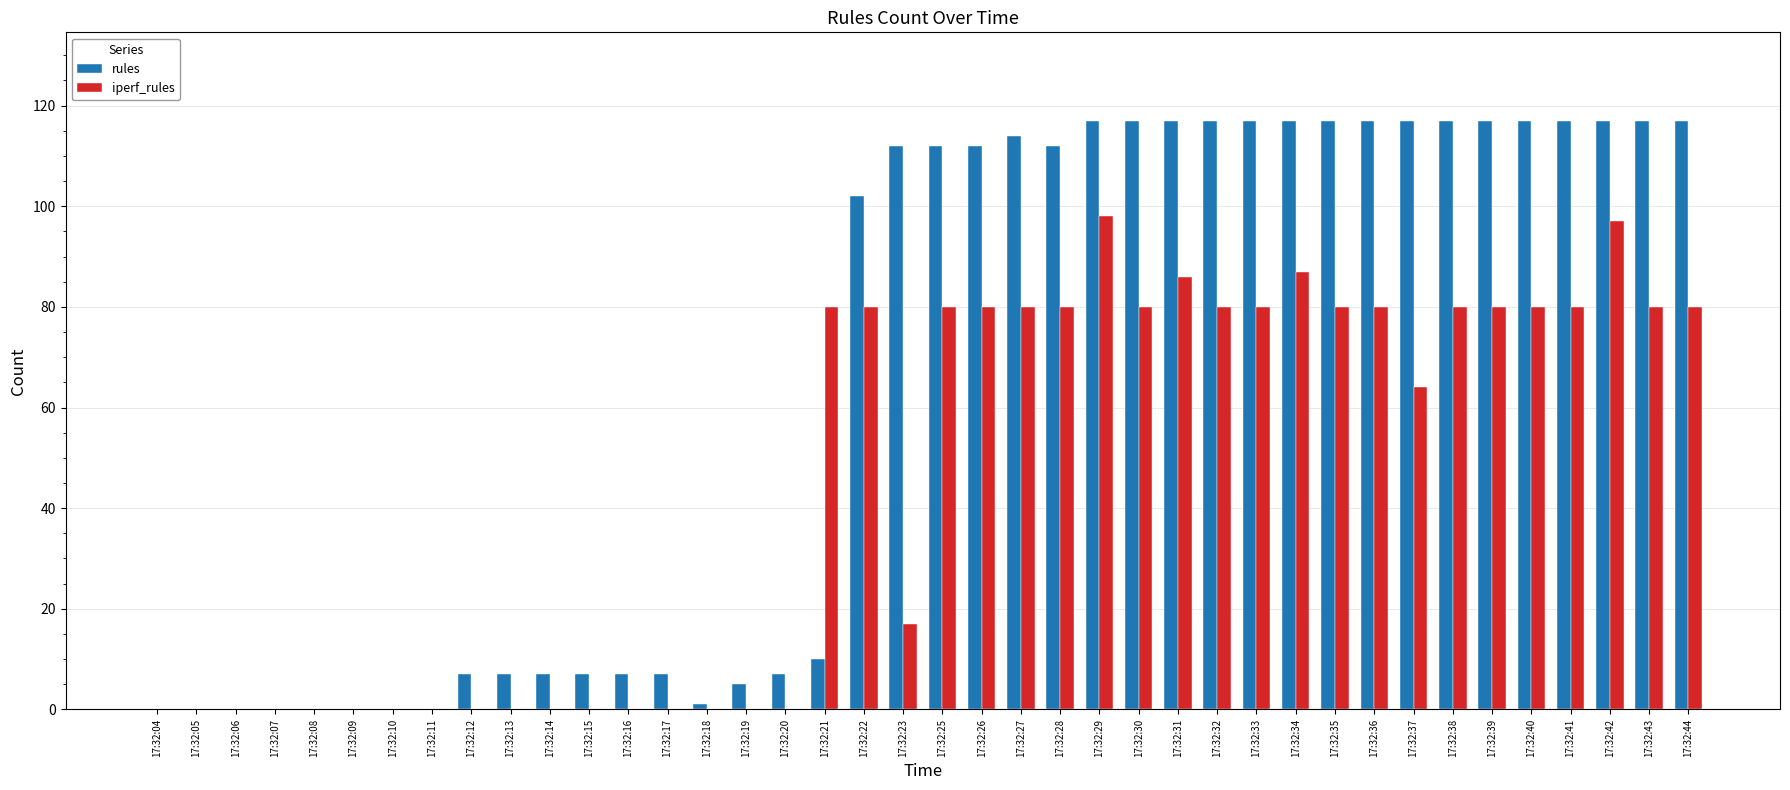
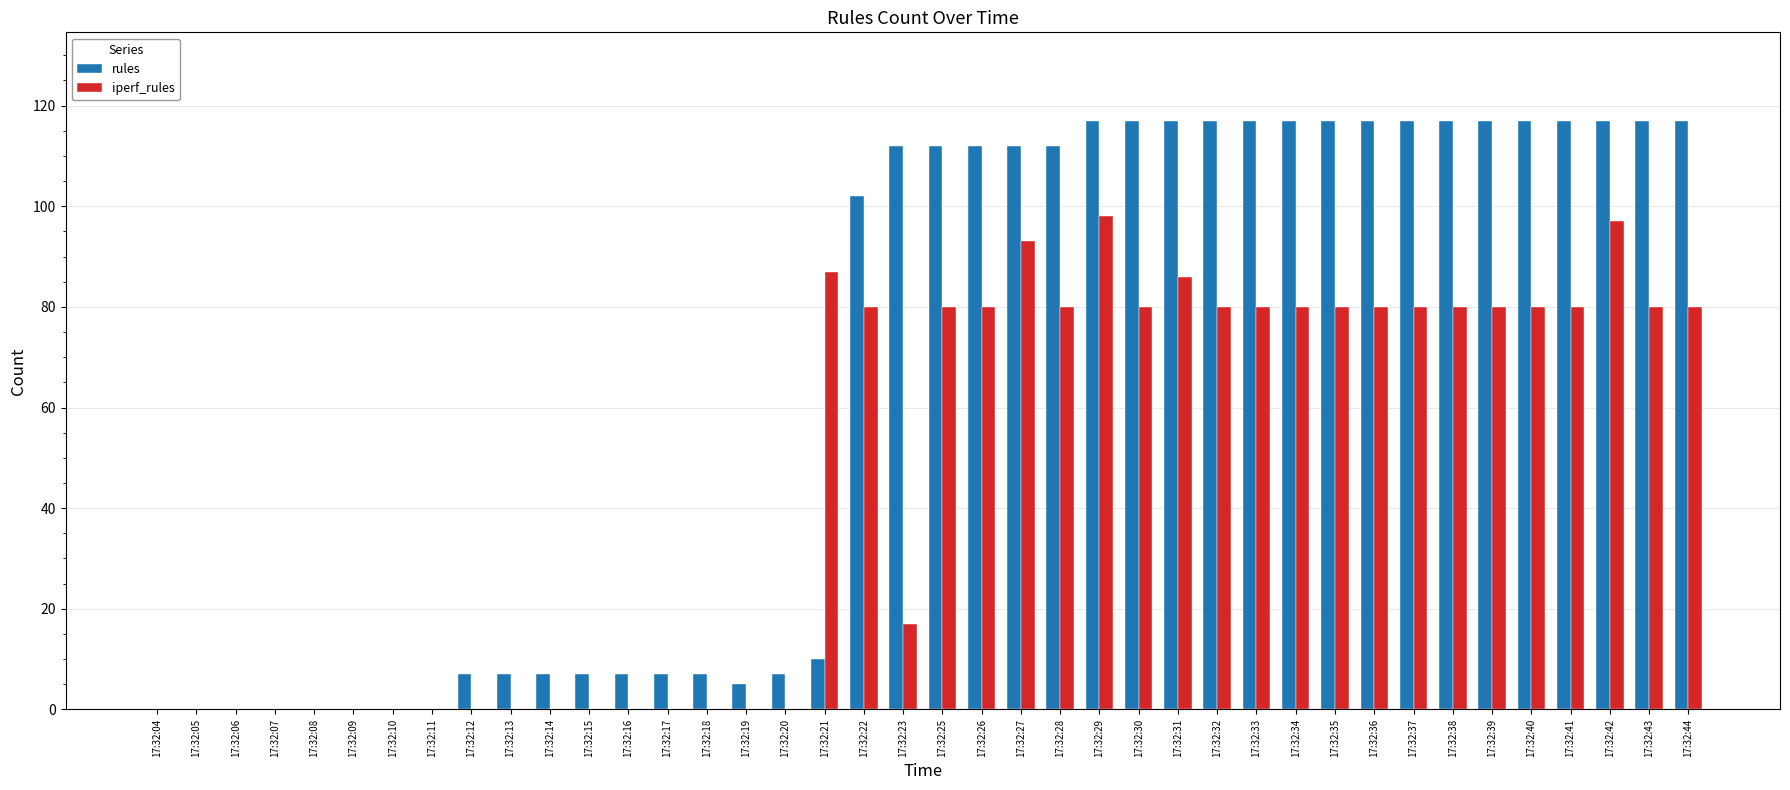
  {
    "rules": {
      "17:32:04": 0,
      "17:32:05": 0,
      "17:32:06": 0,
      "17:32:07": 0,
      "17:32:08": 0,
      "17:32:09": 0,
      "17:32:10": 0,
      "17:32:11": 0,
      "17:32:12": 7,
      "17:32:13": 7,
      "17:32:14": 7,
      "17:32:15": 7,
      "17:32:16": 7,
      "17:32:17": 7,
-     "17:32:18": 1,
+     "17:32:18": 7,
      "17:32:19": 5,
      "17:32:20": 7,
      "17:32:21": 10,
      "17:32:22": 102,
      "17:32:23": 112,
      "17:32:25": 112,
      "17:32:26": 112,
-     "17:32:27": 114,
+     "17:32:27": 112,
      "17:32:28": 112,
      "17:32:29": 117,
      "17:32:30": 117,
      "17:32:31": 117,
      "17:32:32": 117,
      "17:32:33": 117,
      "17:32:34": 117,
      "17:32:35": 117,
      "17:32:36": 117,
      "17:32:37": 117,
      "17:32:38": 117,
      "17:32:39": 117,
      "17:32:40": 117,
      "17:32:41": 117,
      "17:32:42": 117,
      "17:32:43": 117,
      "17:32:44": 117
    },
    "iperf_rules": {
      "17:32:04": 0,
      "17:32:05": 0,
      "17:32:06": 0,
      "17:32:07": 0,
      "17:32:08": 0,
      "17:32:09": 0,
      "17:32:10": 0,
      "17:32:11": 0,
      "17:32:12": 0,
      "17:32:13": 0,
      "17:32:14": 0,
      "17:32:15": 0,
      "17:32:16": 0,
      "17:32:17": 0,
      "17:32:18": 0,
      "17:32:19": 0,
      "17:32:20": 0,
-     "17:32:21": 80,
+     "17:32:21": 87,
      "17:32:22": 80,
      "17:32:23": 17,
      "17:32:25": 80,
      "17:32:26": 80,
-     "17:32:27": 80,
+     "17:32:27": 93,
      "17:32:28": 80,
      "17:32:29": 98,
      "17:32:30": 80,
      "17:32:31": 86,
      "17:32:32": 80,
      "17:32:33": 80,
-     "17:32:34": 87,
+     "17:32:34": 80,
      "17:32:35": 80,
      "17:32:36": 80,
-     "17:32:37": 64,
+     "17:32:37": 80,
      "17:32:38": 80,
      "17:32:39": 80,
      "17:32:40": 80,
      "17:32:41": 80,
      "17:32:42": 97,
      "17:32:43": 80,
      "17:32:44": 80
    }
  }
